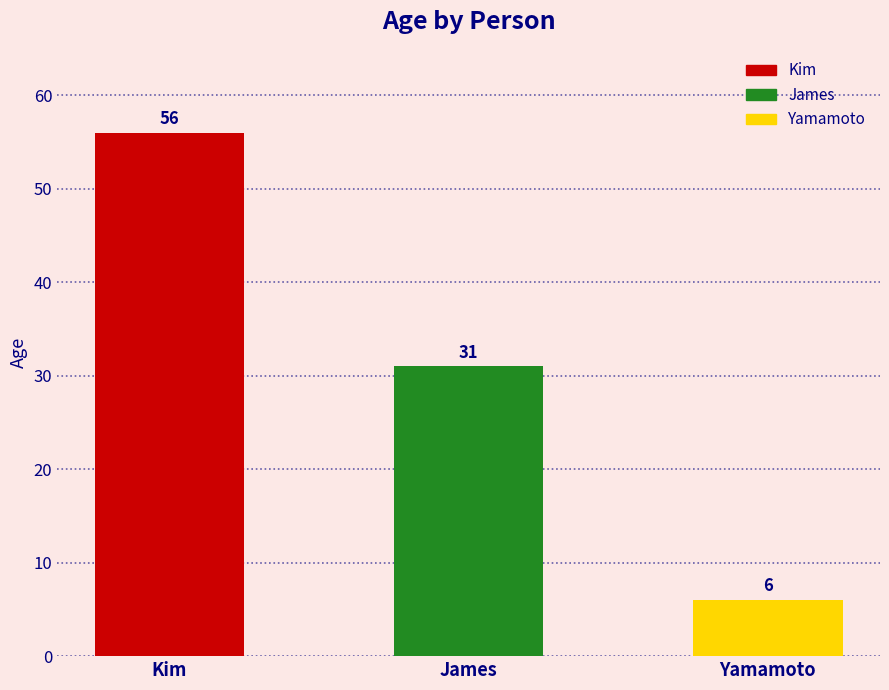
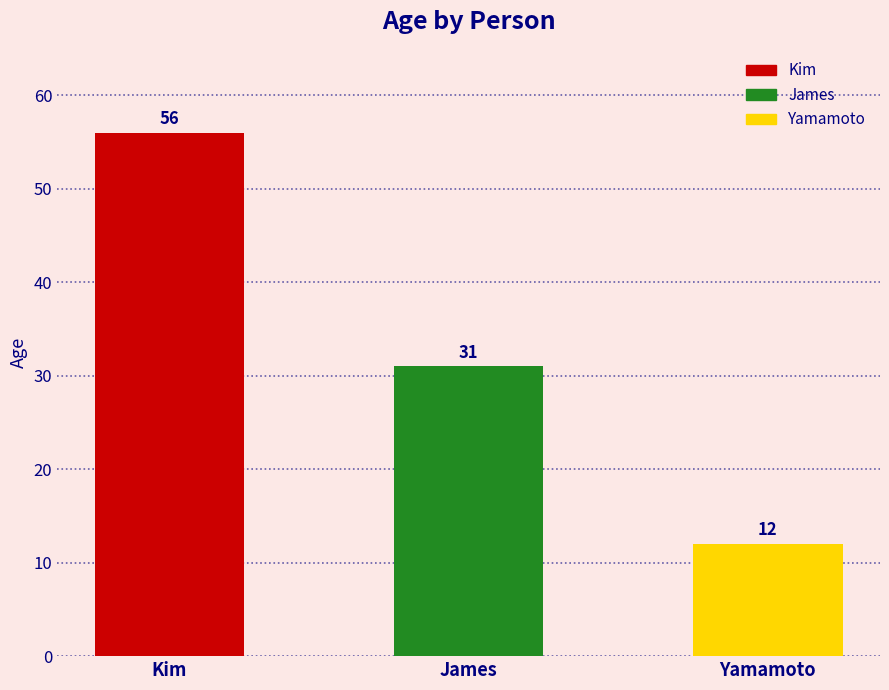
  {
    "Kim": 56,
    "James": 31,
-   "Yamamoto": 6
+   "Yamamoto": 12
  }
